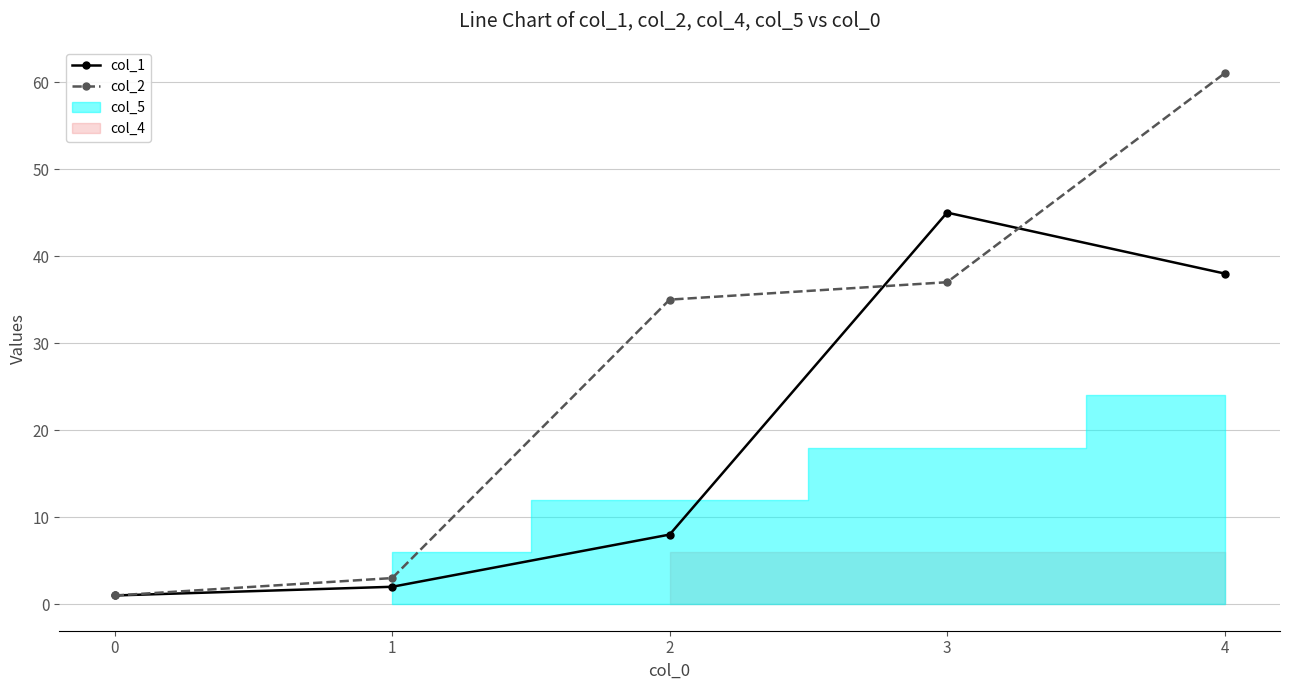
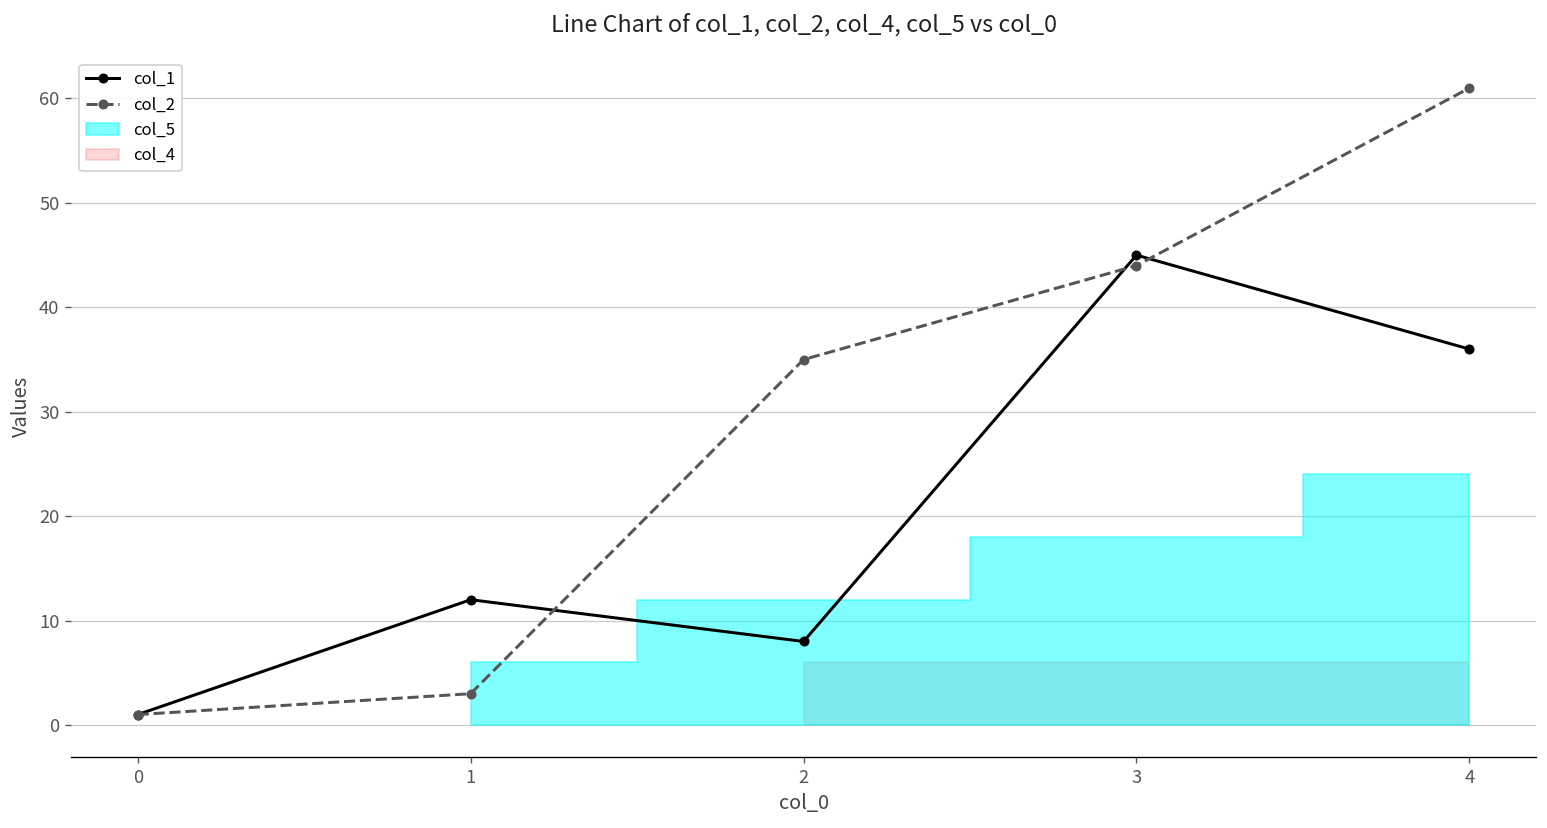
  {
    "col_1": {
-     "1": 2,
+     "1": 12,
      "2": 8,
      "3": 45,
-     "4": 38
+     "4": 36
    },
    "col_2": {
      "1": 3,
      "2": 35,
-     "3": 37,
+     "3": 44,
      "4": 61
    }
  }
